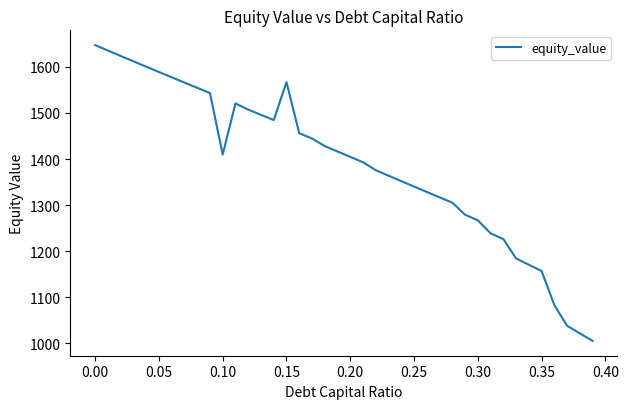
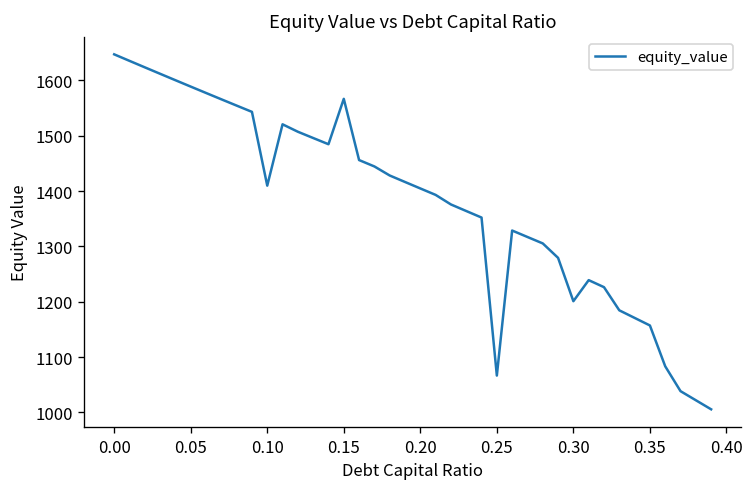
  {
    "0.00": 1650,
    "0.05": 1590,
    "0.10": 1410,
    "0.15": 1570,
    "0.20": 1400,
-   "0.25": 1340,
-   "0.30": 1270,
+   "0.25": 1070,
+   "0.30": 1200,
    "0.35": 1160
  }
